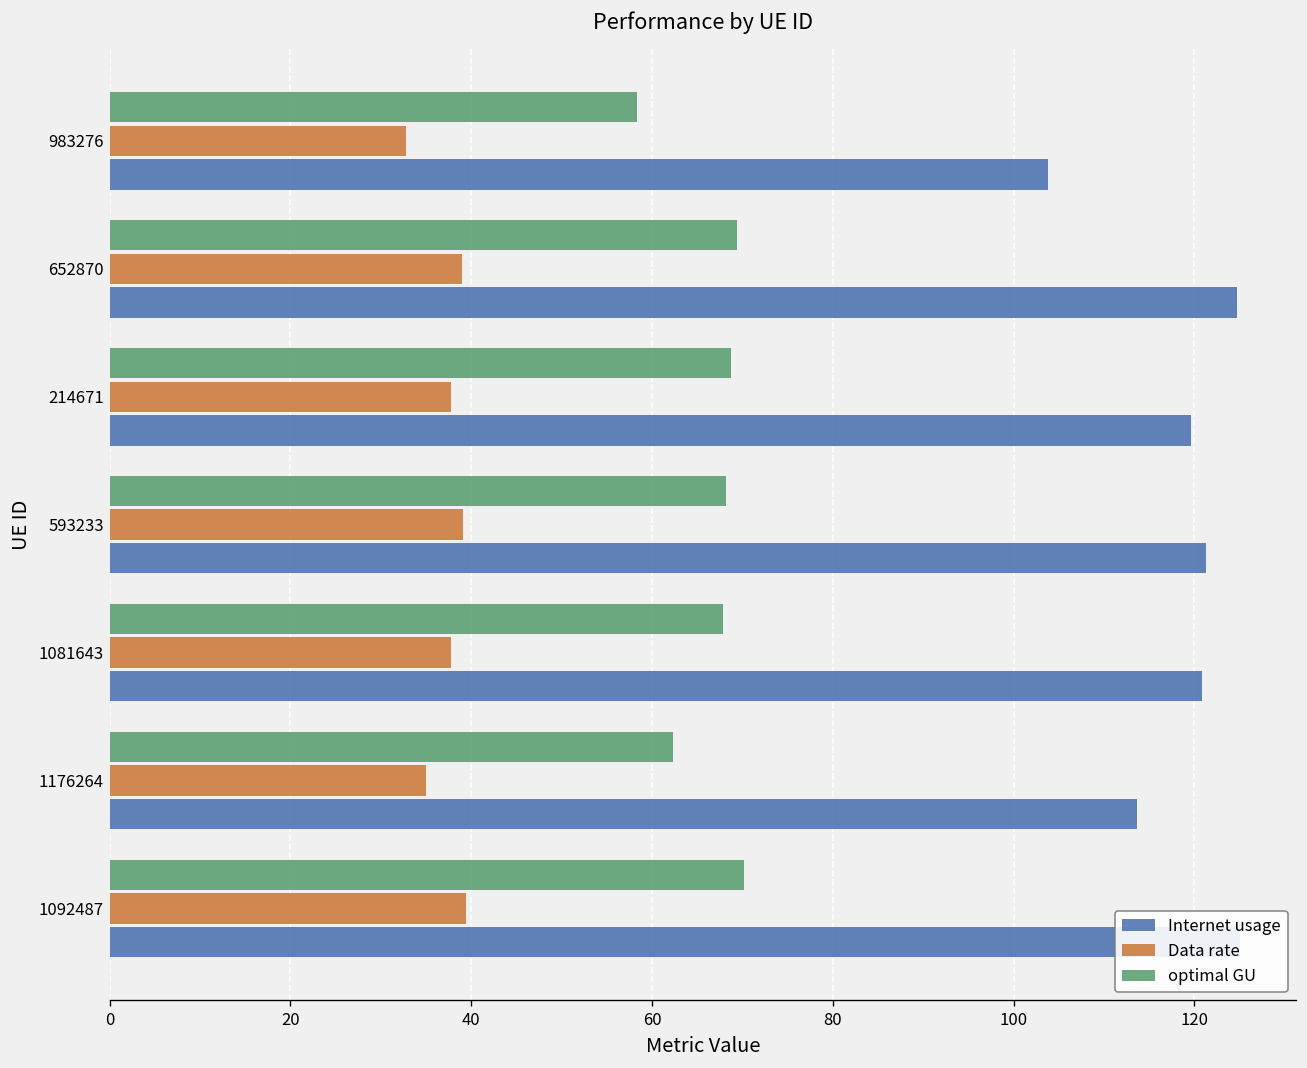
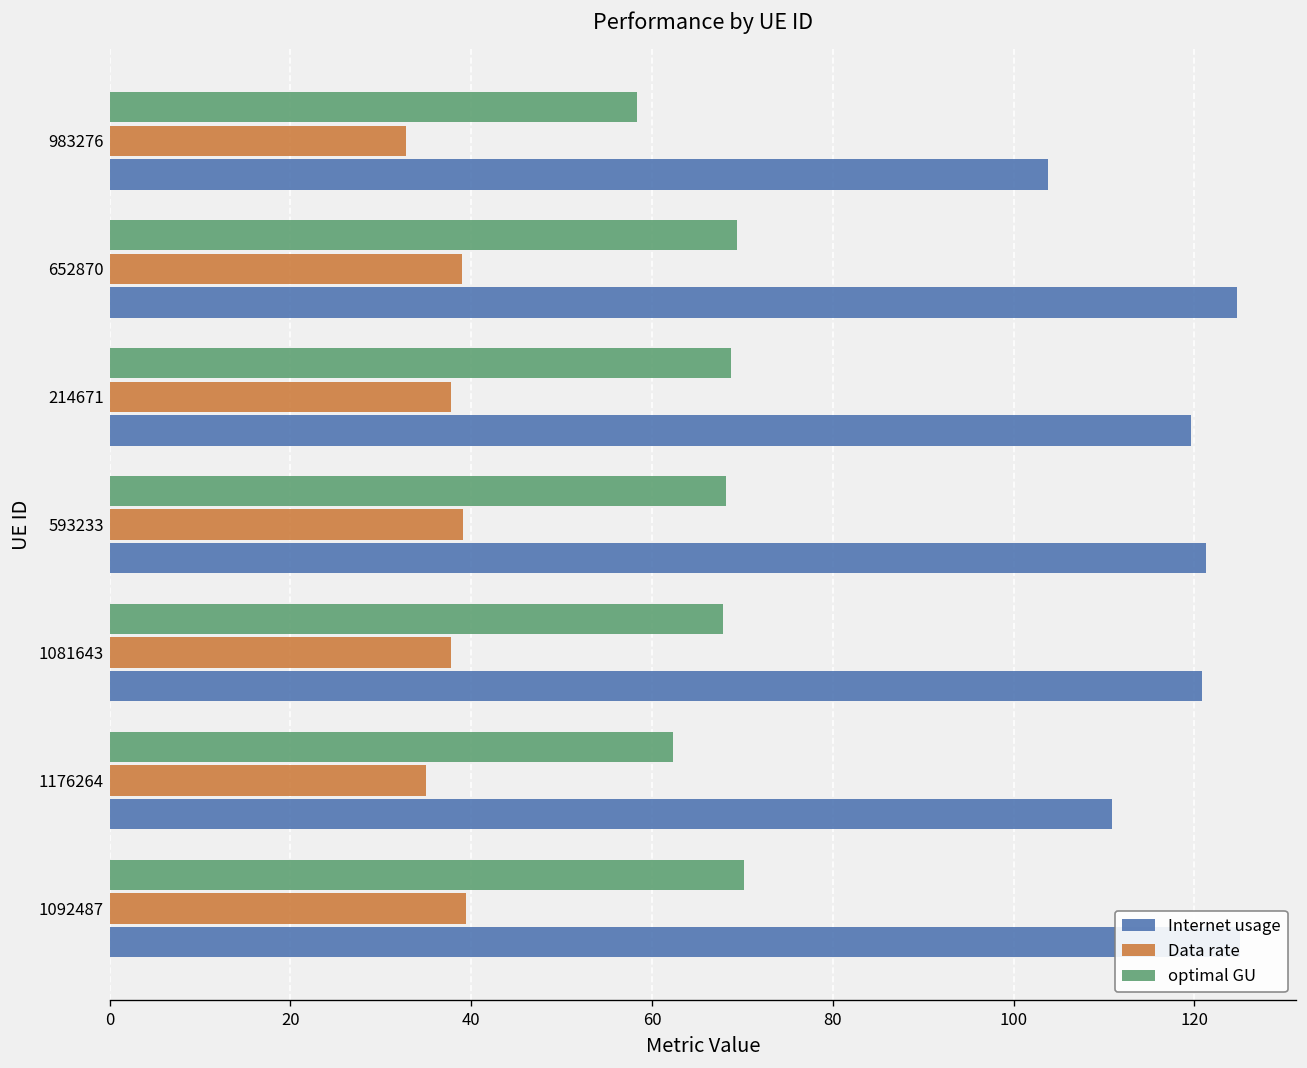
  {
    "Internet usage": {
      "983276": 104,
      "652870": 125,
      "214671": 120,
      "593233": 121,
      "1081643": 121,
-     "1176264": 114
+     "1176264": 111
    },
    "Data rate": {
      "983276": 33,
      "652870": 39,
      "214671": 38,
      "593233": 39,
      "1081643": 38,
      "1176264": 35,
      "1092487": 39
    },
    "optimal GU": {
      "983276": 58,
      "652870": 69,
      "214671": 69,
      "593233": 68,
      "1081643": 68,
      "1176264": 62,
      "1092487": 70
    }
  }
